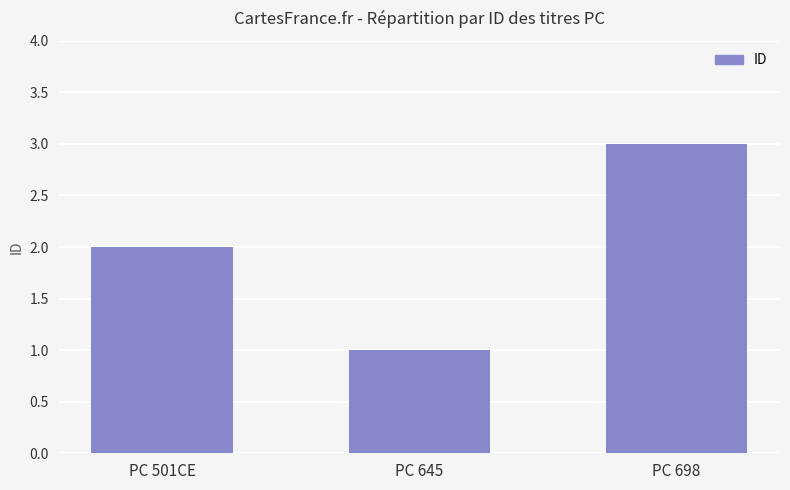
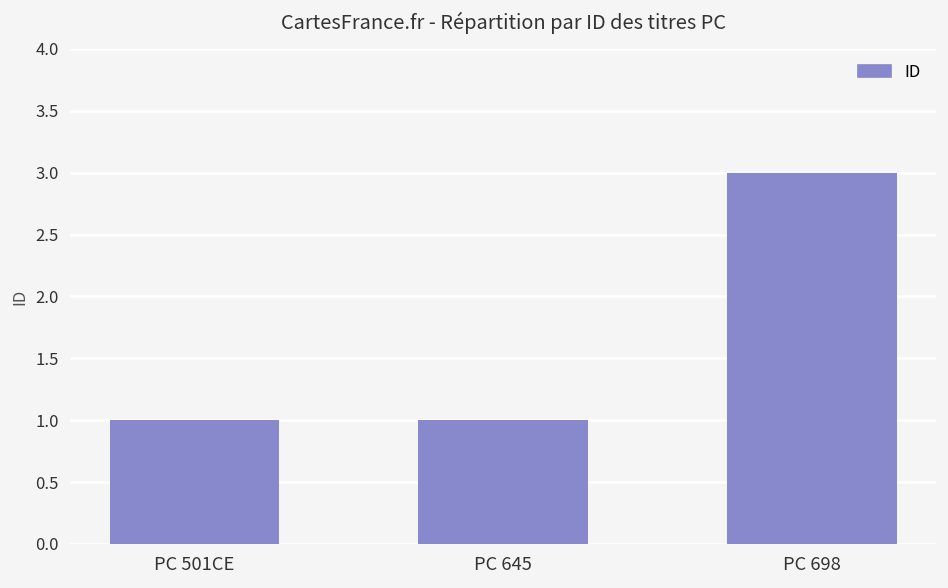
  {
-   "PC 501CE": 2,
+   "PC 501CE": 1,
    "PC 645": 1,
    "PC 698": 3
  }
